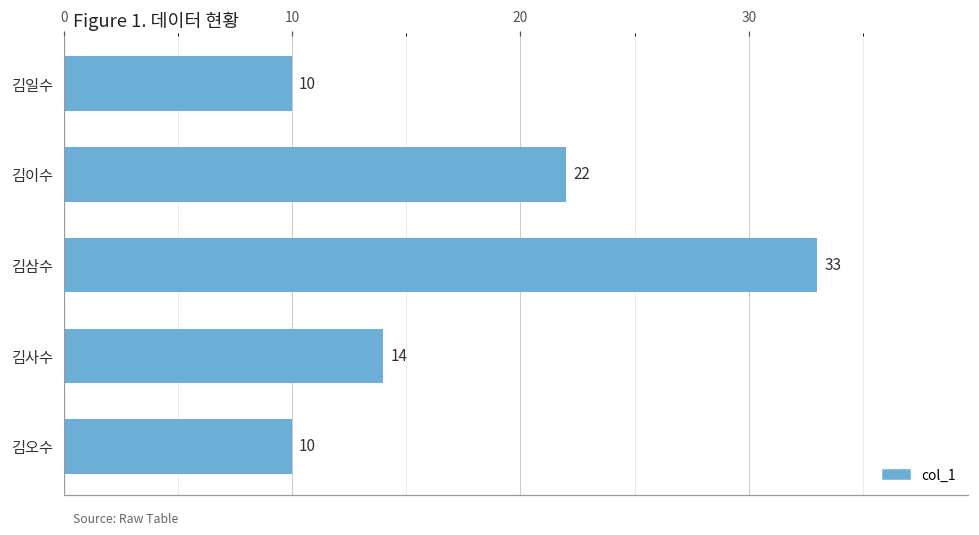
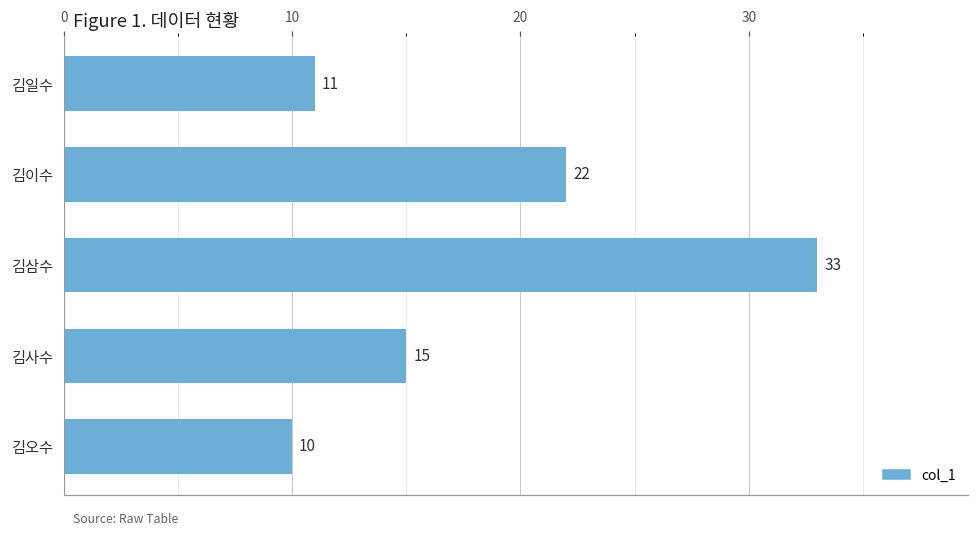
  {
-   "김일수": 10,
+   "김일수": 11,
    "김이수": 22,
    "김삼수": 33,
-   "김사수": 14,
+   "김사수": 15,
    "김오수": 10
  }
